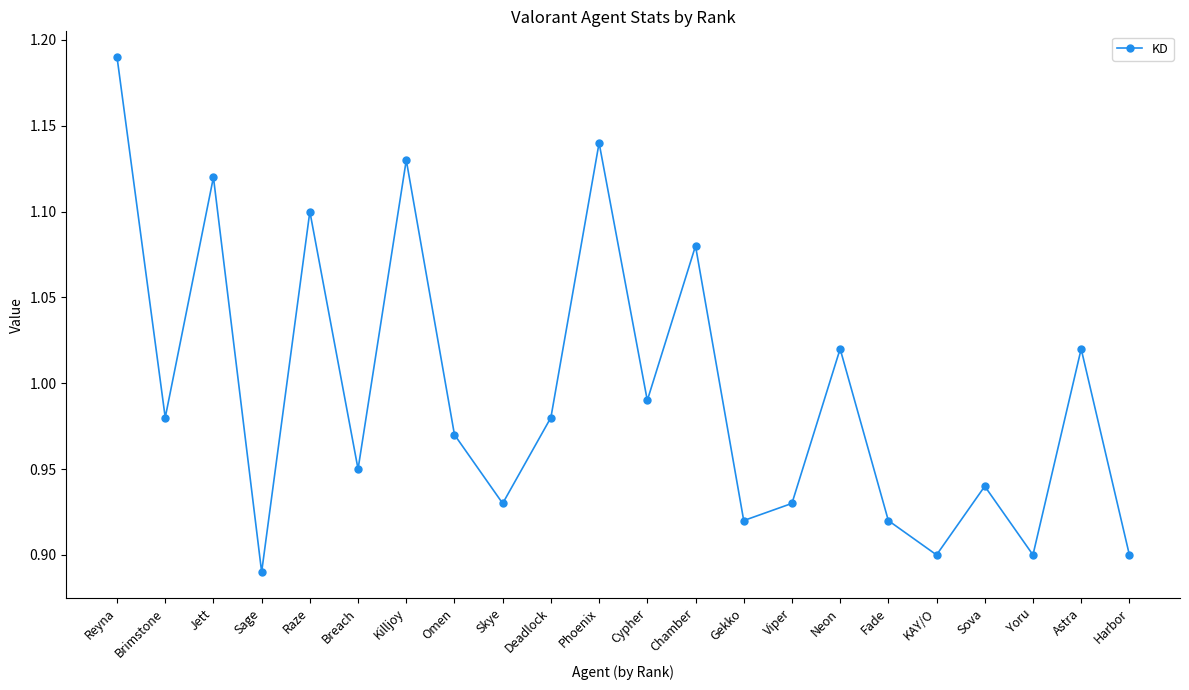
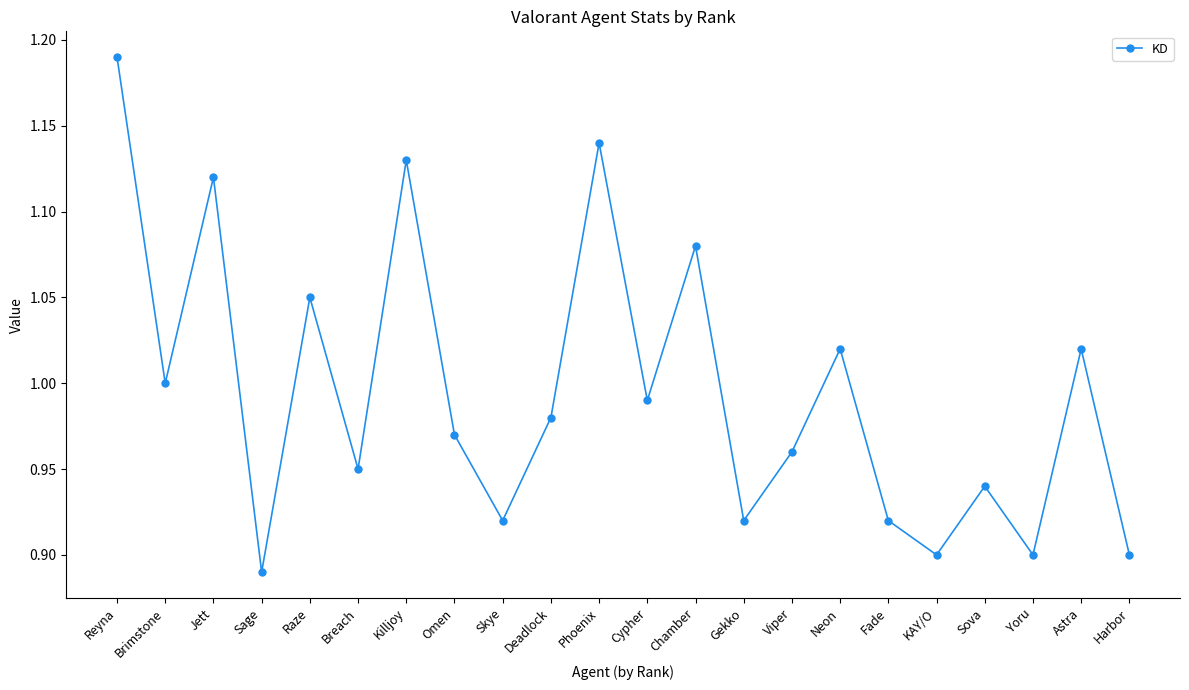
  {
    "Reyna": 1.19,
-   "Brimstone": 0.98,
+   "Brimstone": 1.00,
    "Jett": 1.12,
    "Sage": 0.89,
-   "Raze": 1.10,
+   "Raze": 1.05,
    "Breach": 0.95,
    "Killjoy": 1.13,
    "Omen": 0.97,
-   "Skye": 0.93,
+   "Skye": 0.92,
    "Deadlock": 0.98,
    "Phoenix": 1.14,
    "Cypher": 0.99,
    "Chamber": 1.08,
    "Gekko": 0.92,
-   "Viper": 0.93,
+   "Viper": 0.96,
    "Neon": 1.02,
    "Fade": 0.92,
    "KAY/O": 0.90,
    "Sova": 0.94,
    "Yoru": 0.90,
    "Astra": 1.02,
    "Harbor": 0.90
  }
